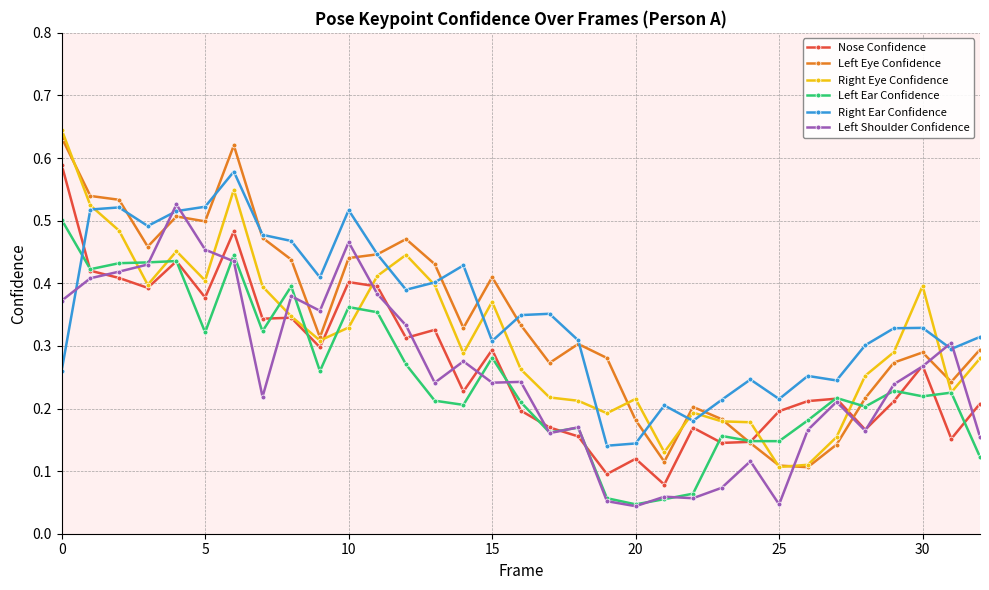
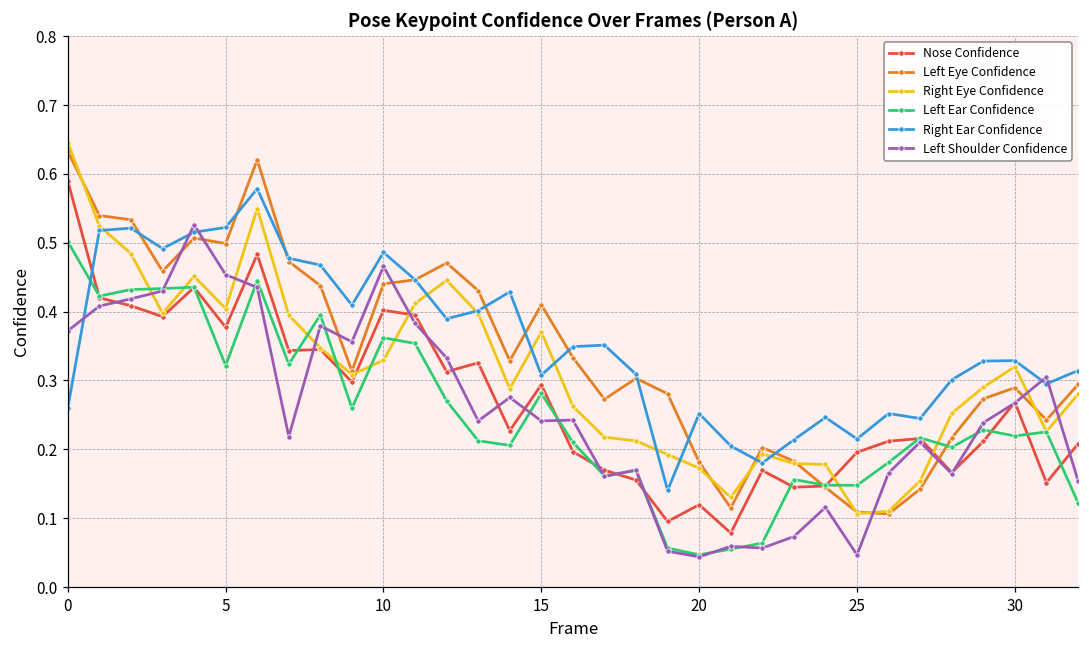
  {
    "Right Eye Confidence": {
      "0": 0.65,
      "5": 0.40,
      "10": 0.33,
      "15": 0.37,
-     "20": 0.22,
-     "30": 0.40
+     "20": 0.17,
+     "30": 0.32
    },
    "Left Ear Confidence": {
      "0": 0.50,
      "5": 0.32,
      "10": 0.36,
      "15": 0.28,
      "25": 0.15,
      "30": 0.22
    },
    "Right Ear Confidence": {
      "0": 0.26,
      "5": 0.52,
-     "10": 0.52,
+     "10": 0.49,
      "15": 0.31,
-     "20": 0.14,
+     "20": 0.25,
      "25": 0.22,
      "30": 0.33
    },
    "Left Shoulder Confidence": {
      "0": 0.37,
      "5": 0.45,
      "10": 0.47,
      "15": 0.24,
      "25": 0.05
    }
  }
